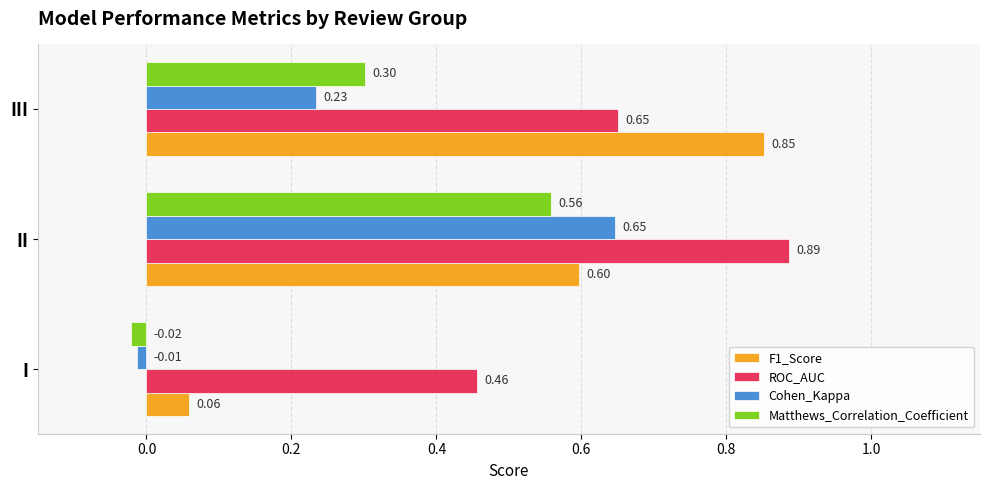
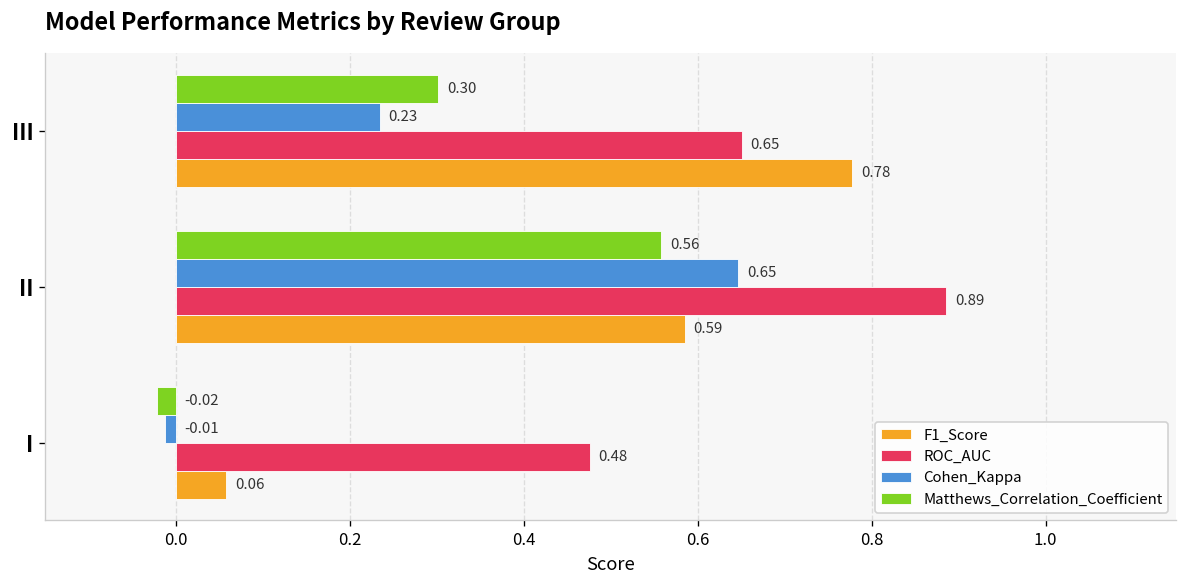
  {
    "F1_Score": {
-     "III": 0.85,
-     "II": 0.60,
+     "III": 0.78,
+     "II": 0.59,
      "I": 0.06
    },
    "ROC_AUC": {
      "III": 0.65,
      "II": 0.89,
-     "I": 0.46
+     "I": 0.48
    },
    "Cohen_Kappa": {
      "III": 0.23,
      "II": 0.65,
      "I": -0.01
    },
    "Matthews_Correlation_Coefficient": {
      "III": 0.30,
      "II": 0.56,
      "I": -0.02
    }
  }
